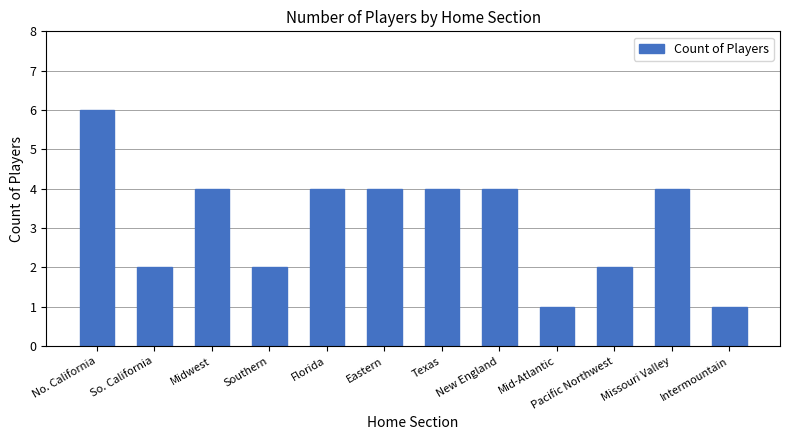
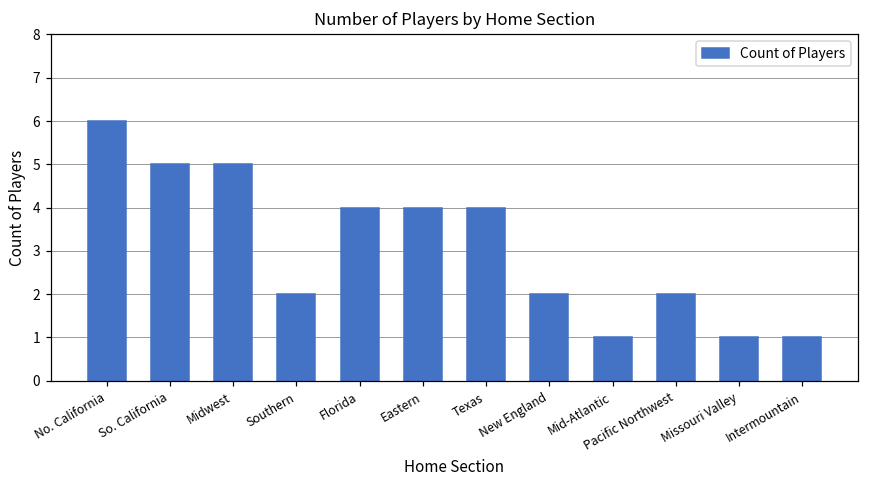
  {
    "No. California": 6,
-   "So. California": 2,
-   "Midwest": 4,
+   "So. California": 5,
+   "Midwest": 5,
    "Southern": 2,
    "Florida": 4,
    "Eastern": 4,
    "Texas": 4,
-   "New England": 4,
+   "New England": 2,
    "Mid-Atlantic": 1,
    "Pacific Northwest": 2,
-   "Missouri Valley": 4,
+   "Missouri Valley": 1,
    "Intermountain": 1
  }
